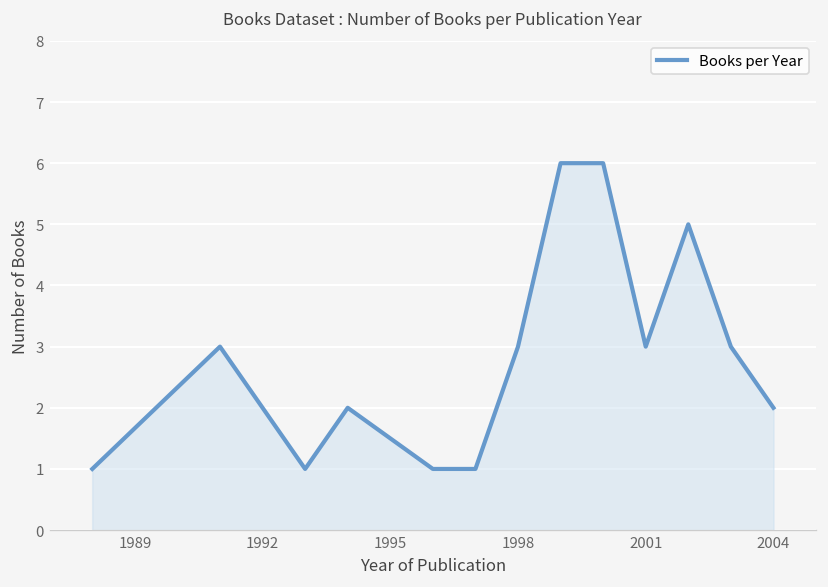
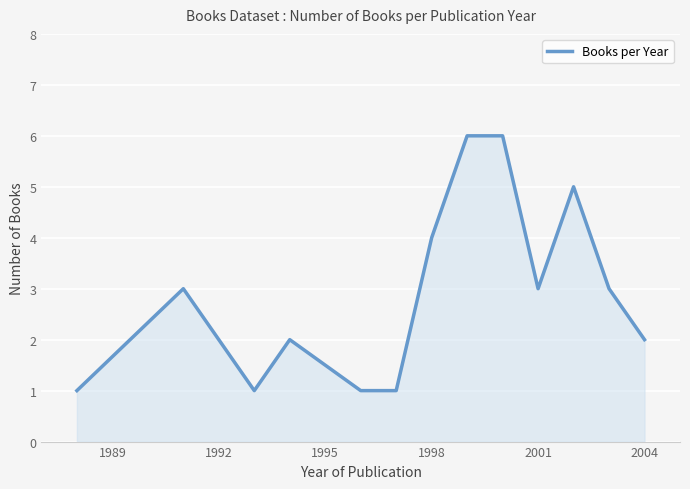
  {
-   "1998": 3,
+   "1998": 4,
    "2001": 3,
    "2004": 2
  }
